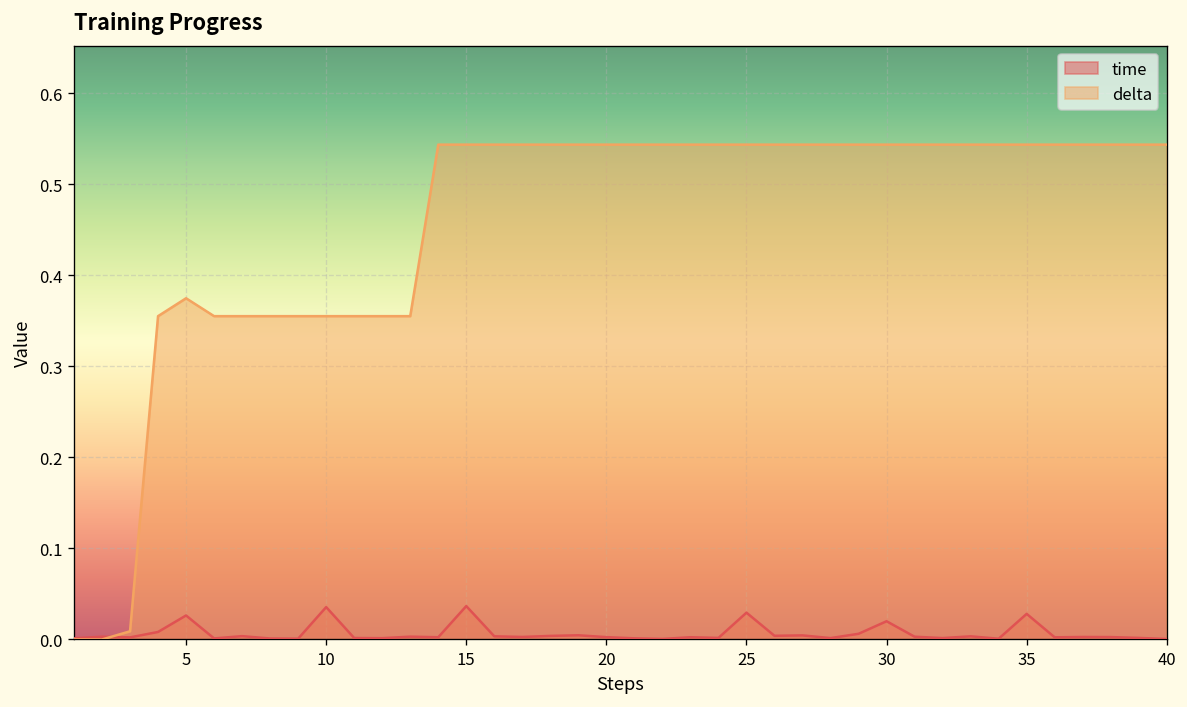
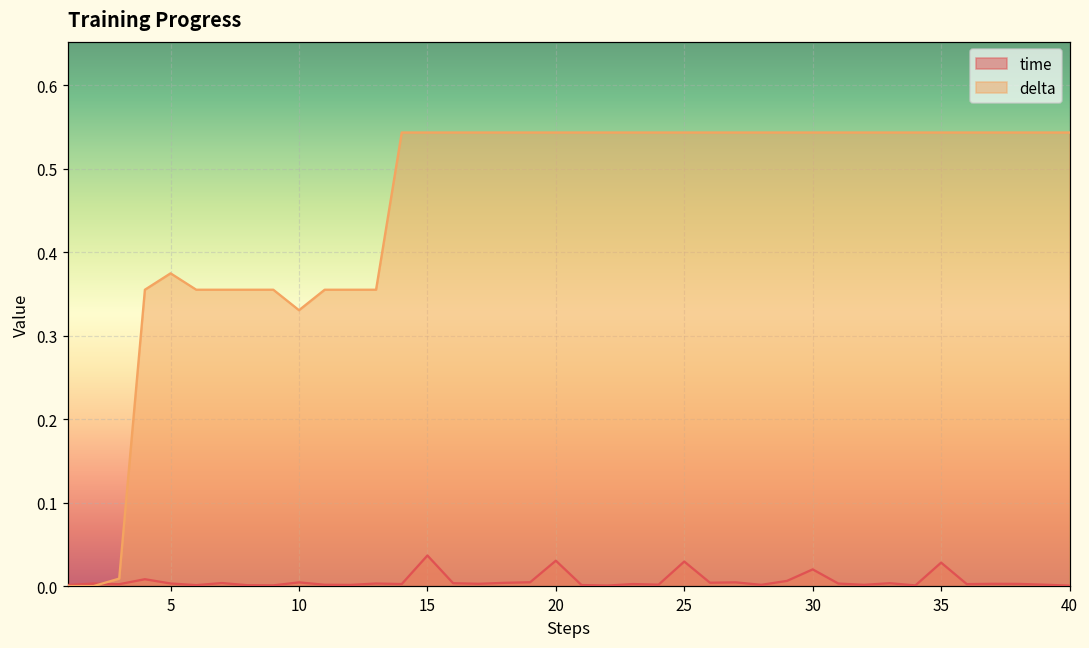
  {
    "time": {
-     "5": 0.03,
-     "10": 0.04,
+     "5": 0.00,
+     "10": 0.00,
      "15": 0.04,
-     "20": 0.00,
+     "20": 0.03,
      "25": 0.03,
      "30": 0.02,
      "35": 0.03,
      "40": 0.00
    },
    "delta": {
      "5": 0.37,
-     "10": 0.36,
+     "10": 0.33,
      "15": 0.54,
      "20": 0.54,
      "25": 0.54,
      "30": 0.54,
      "35": 0.54,
      "40": 0.54
    }
  }
